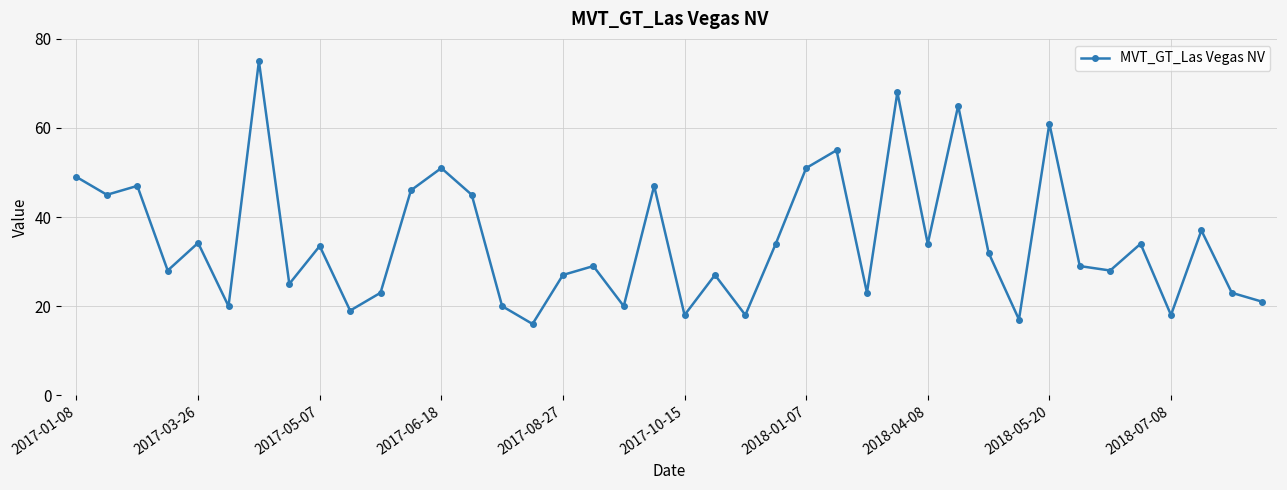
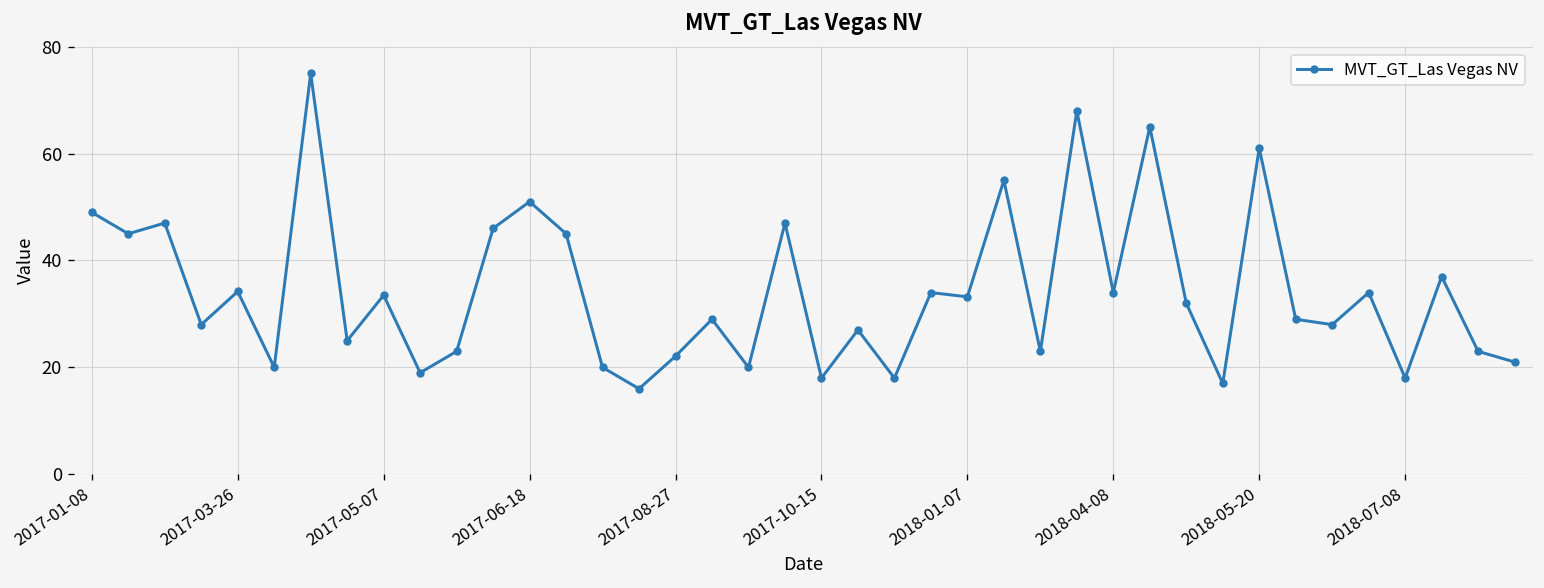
  {
    "2017-01-08": 49,
    "2017-03-26": 34,
    "2017-05-07": 34,
    "2017-06-18": 51,
-   "2017-08-27": 27,
+   "2017-08-27": 22,
    "2017-10-15": 18,
-   "2018-01-07": 51,
+   "2018-01-07": 33,
    "2018-04-08": 34,
    "2018-05-20": 61,
    "2018-07-08": 18
  }
